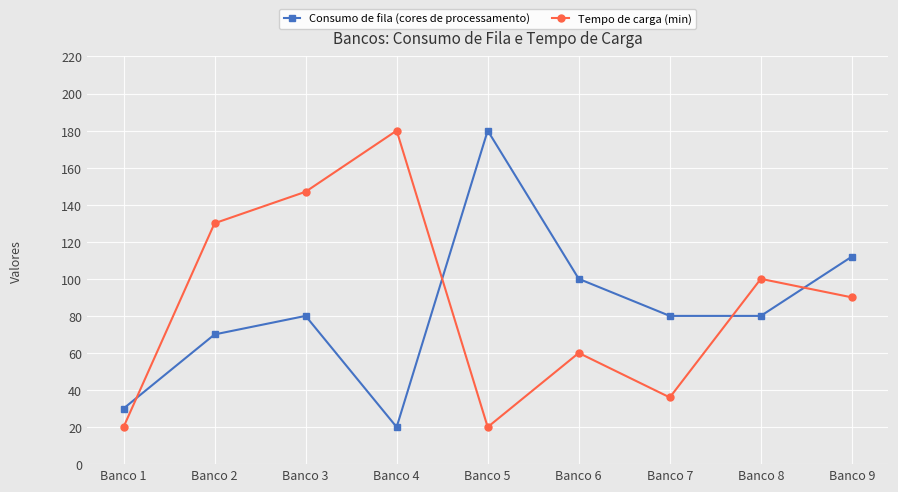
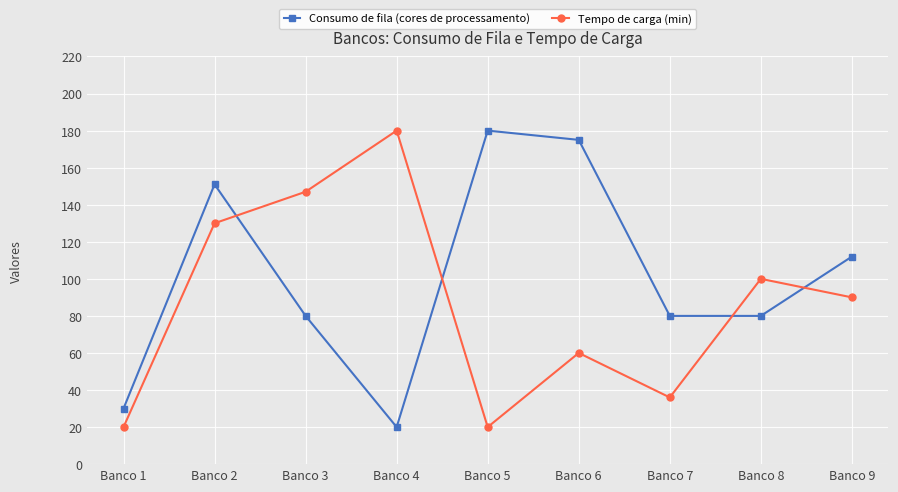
  {
    "Consumo de fila (cores de processamento)": {
      "Banco 1": 30,
-     "Banco 2": 70,
+     "Banco 2": 151,
      "Banco 3": 80,
      "Banco 4": 20,
      "Banco 5": 180,
-     "Banco 6": 100,
+     "Banco 6": 175,
      "Banco 7": 80,
      "Banco 8": 80,
      "Banco 9": 112
    },
    "Tempo de carga (min)": {
      "Banco 1": 20,
      "Banco 2": 130,
      "Banco 3": 147,
      "Banco 4": 180,
      "Banco 5": 20,
      "Banco 6": 60,
      "Banco 7": 36,
      "Banco 8": 100,
      "Banco 9": 90
    }
  }
